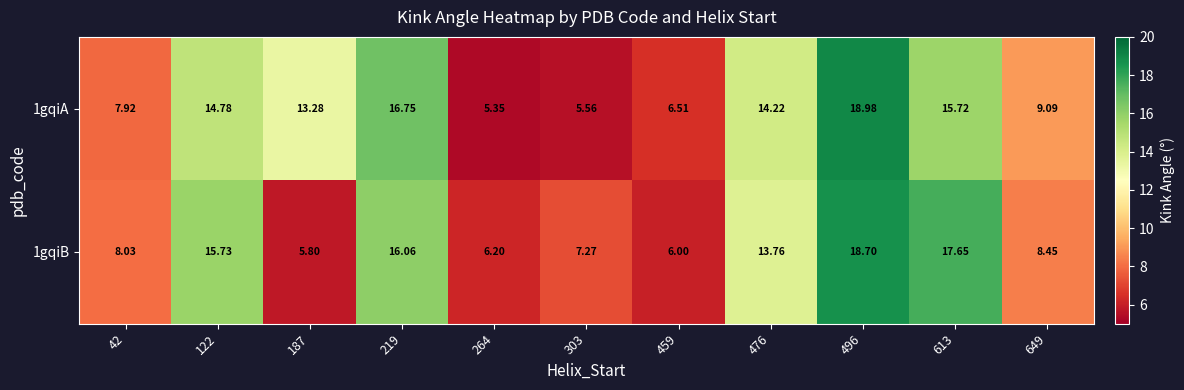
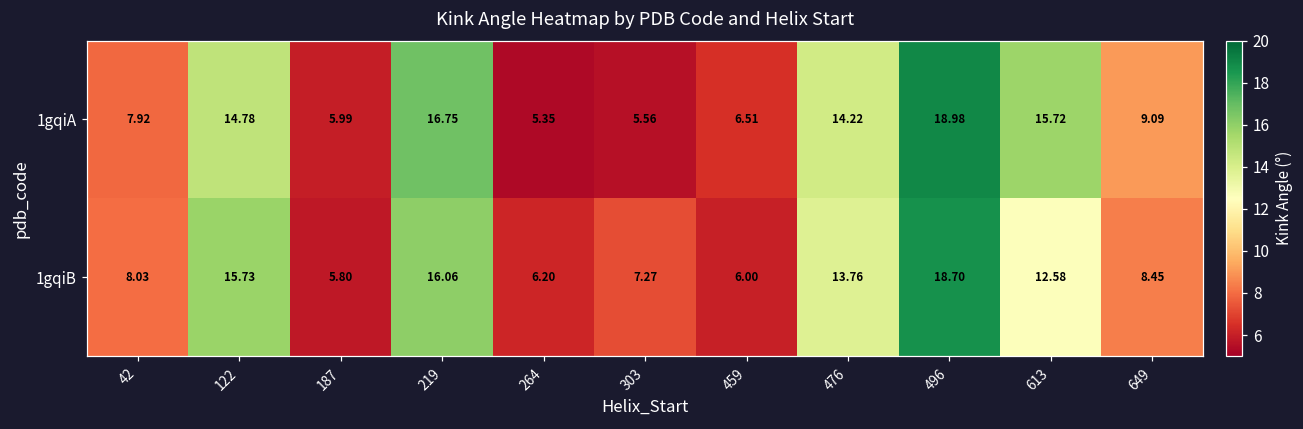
  {
    "1gqiA": {
      "42": 7.92,
      "122": 14.78,
-     "187": 13.28,
+     "187": 5.99,
      "219": 16.75,
      "264": 5.35,
      "303": 5.56,
      "459": 6.51,
      "476": 14.22,
      "496": 18.98,
      "613": 15.72,
      "649": 9.09
    },
    "1gqiB": {
      "42": 8.03,
      "122": 15.73,
      "187": 5.80,
      "219": 16.06,
      "264": 6.20,
      "303": 7.27,
      "459": 6.00,
      "476": 13.76,
      "496": 18.70,
-     "613": 17.65,
+     "613": 12.58,
      "649": 8.45
    }
  }
